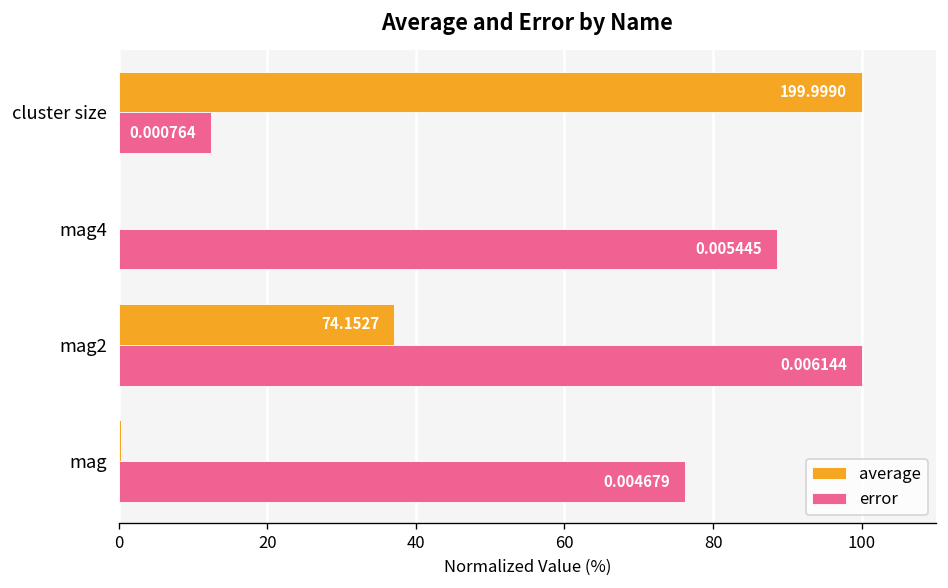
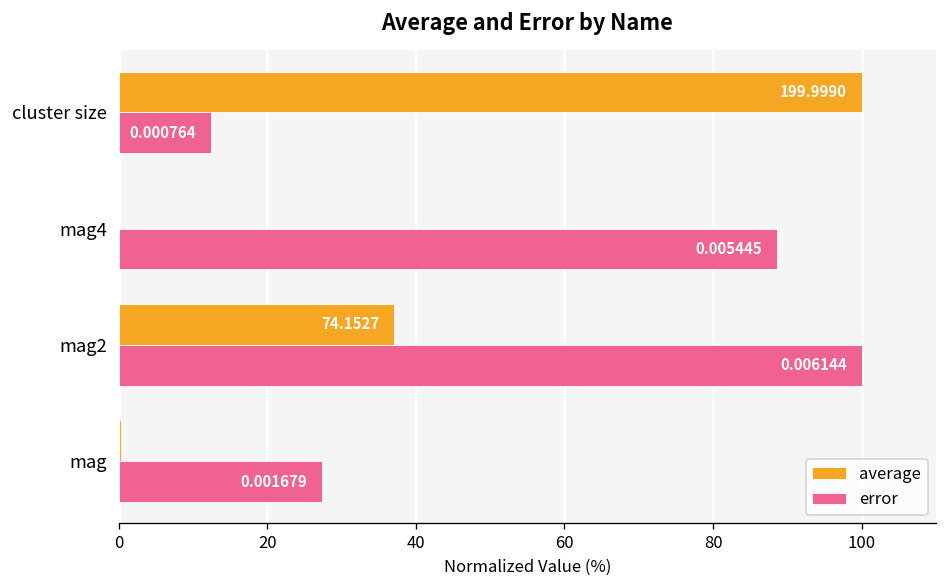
  {
    "error": {
-     "mag": 0.004679
+     "mag": 0.001679
    }
  }
